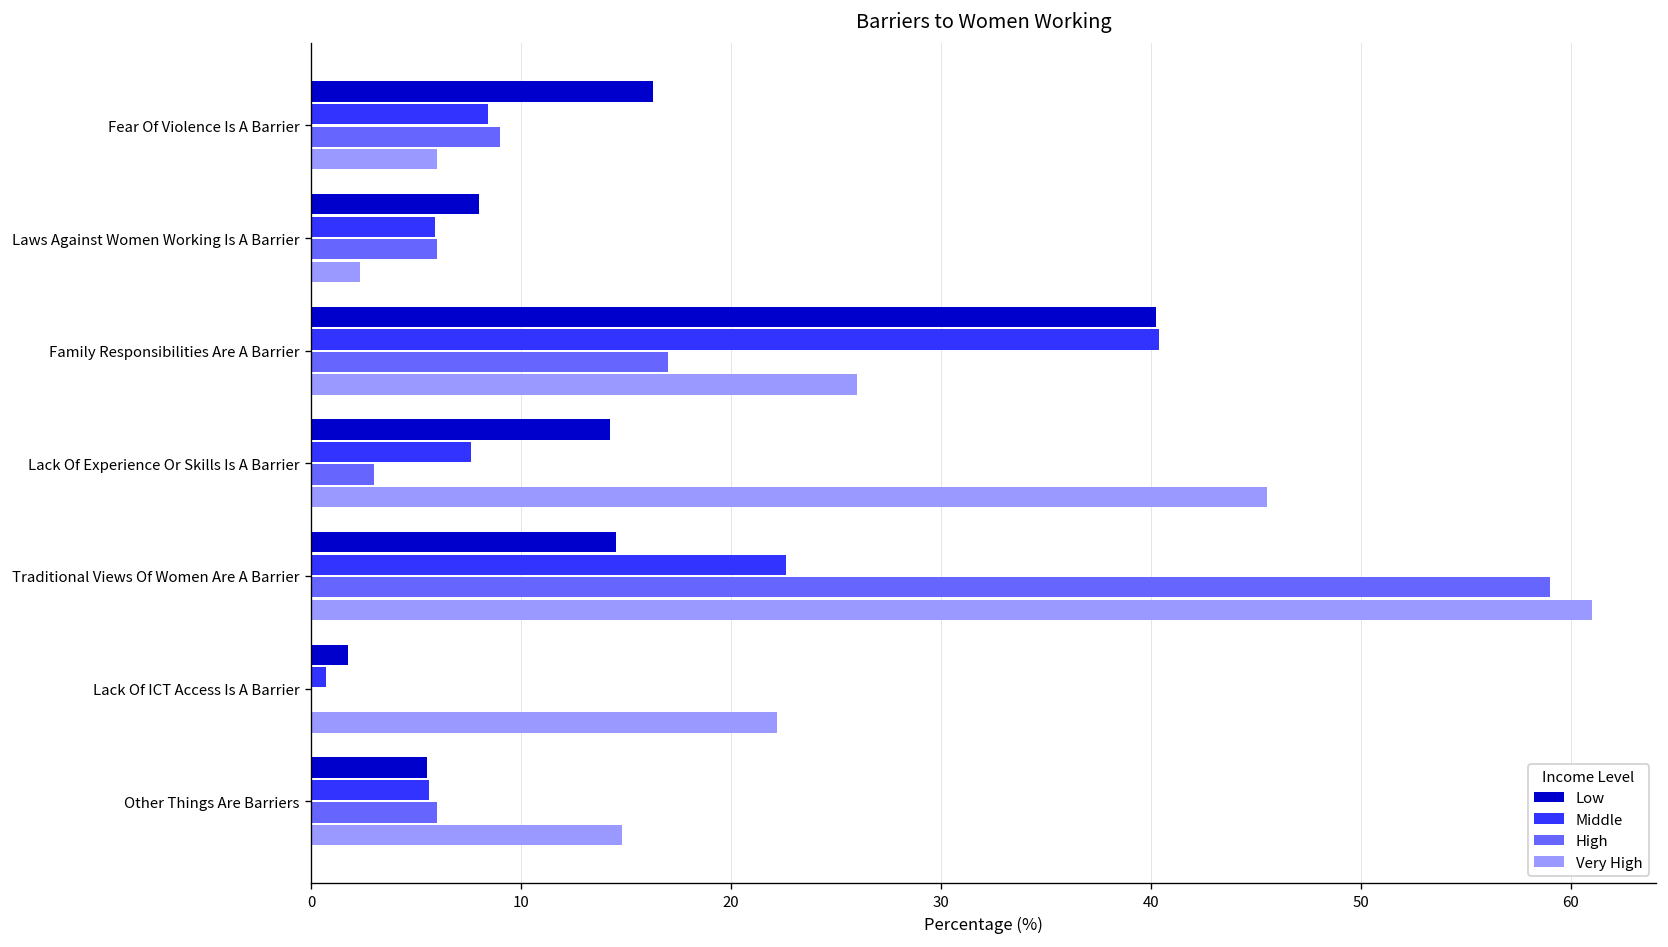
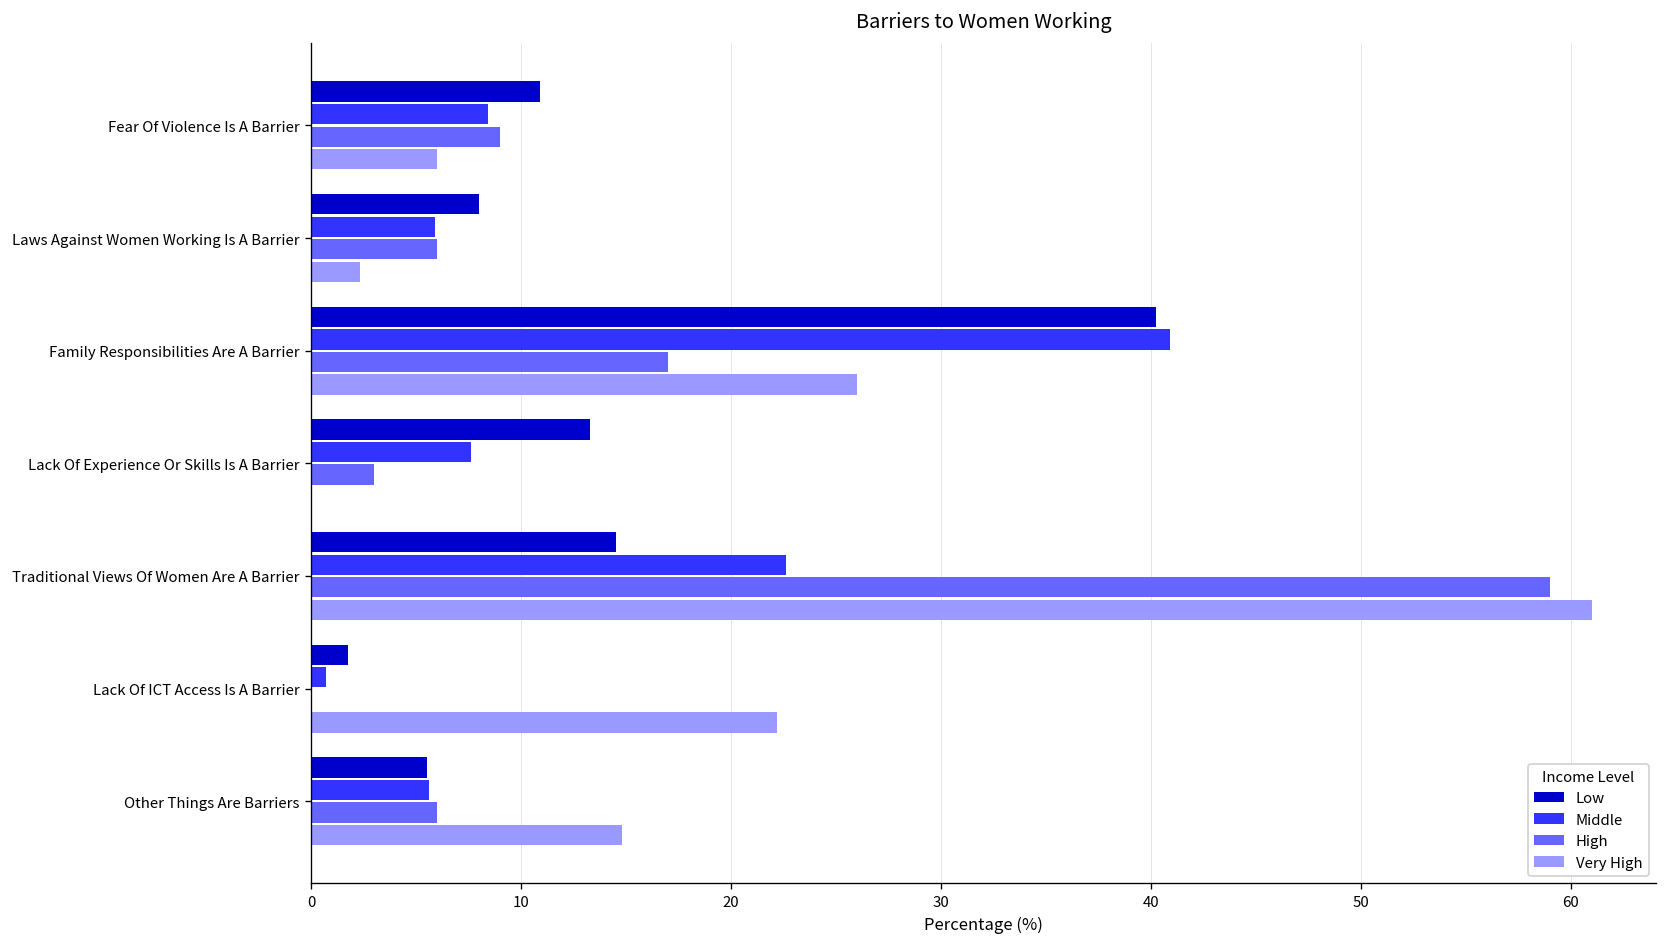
  {
    "Low": {
-     "Fear Of Violence Is A Barrier": 16.3,
+     "Fear Of Violence Is A Barrier": 10.9,
      "Laws Against Women Working Is A Barrier": 8.0,
      "Family Responsibilities Are A Barrier": 40.3,
-     "Lack Of Experience Or Skills Is A Barrier": 14.2,
+     "Lack Of Experience Or Skills Is A Barrier": 13.3,
      "Traditional Views Of Women Are A Barrier": 14.5,
      "Lack Of ICT Access Is A Barrier": 1.8,
      "Other Things Are Barriers": 5.5
    },
    "Middle": {
      "Fear Of Violence Is A Barrier": 8.4,
      "Laws Against Women Working Is A Barrier": 5.9,
-     "Family Responsibilities Are A Barrier": 40.4,
+     "Family Responsibilities Are A Barrier": 40.9,
      "Lack Of Experience Or Skills Is A Barrier": 7.6,
      "Traditional Views Of Women Are A Barrier": 22.6,
      "Lack Of ICT Access Is A Barrier": 0.7,
      "Other Things Are Barriers": 5.6
    },
    "High": {
      "Fear Of Violence Is A Barrier": 9.0,
      "Laws Against Women Working Is A Barrier": 6.0,
      "Family Responsibilities Are A Barrier": 17.0,
      "Lack Of Experience Or Skills Is A Barrier": 3.0,
      "Traditional Views Of Women Are A Barrier": 59.0,
      "Lack Of ICT Access Is A Barrier": 0.0,
      "Other Things Are Barriers": 6.0
    },
    "Very High": {
      "Fear Of Violence Is A Barrier": 6.0,
      "Laws Against Women Working Is A Barrier": 2.3,
      "Family Responsibilities Are A Barrier": 26.0,
-     "Lack Of Experience Or Skills Is A Barrier": 45.5,
+     "Lack Of Experience Or Skills Is A Barrier": 0.0,
      "Traditional Views Of Women Are A Barrier": 61.0,
      "Lack Of ICT Access Is A Barrier": 22.2,
      "Other Things Are Barriers": 14.8
    }
  }
